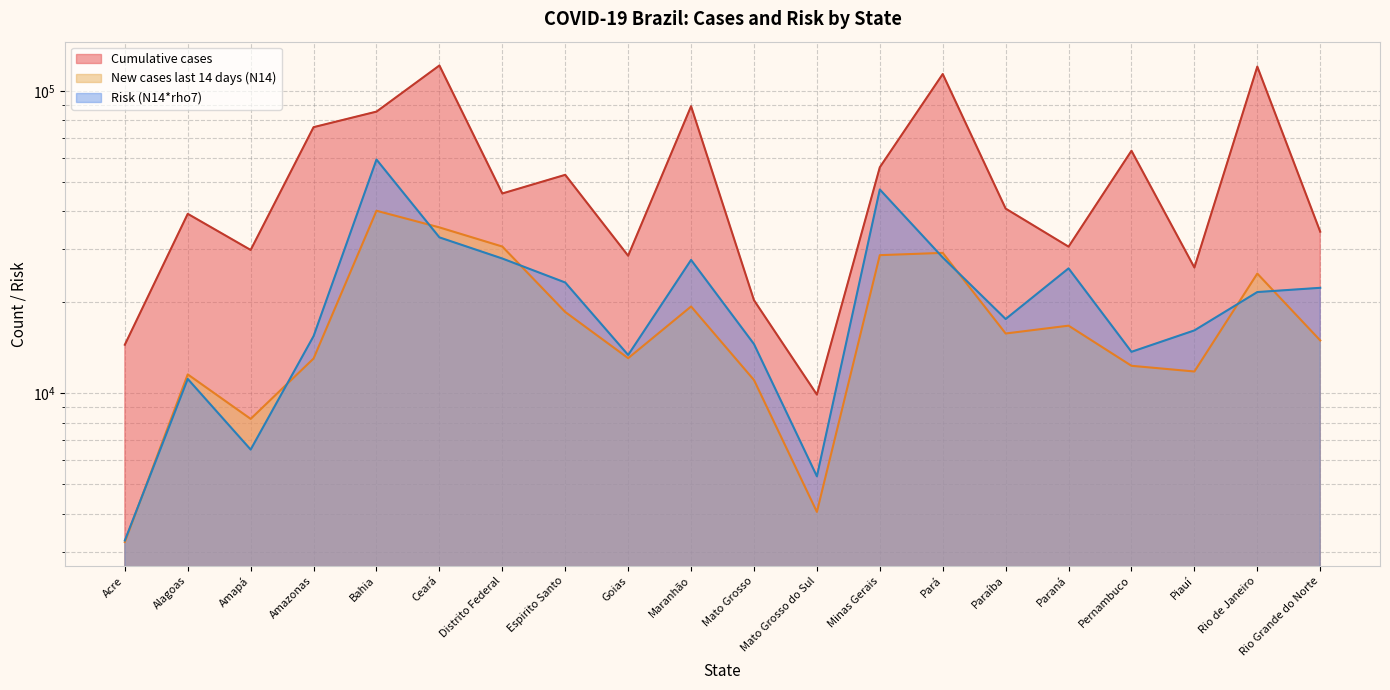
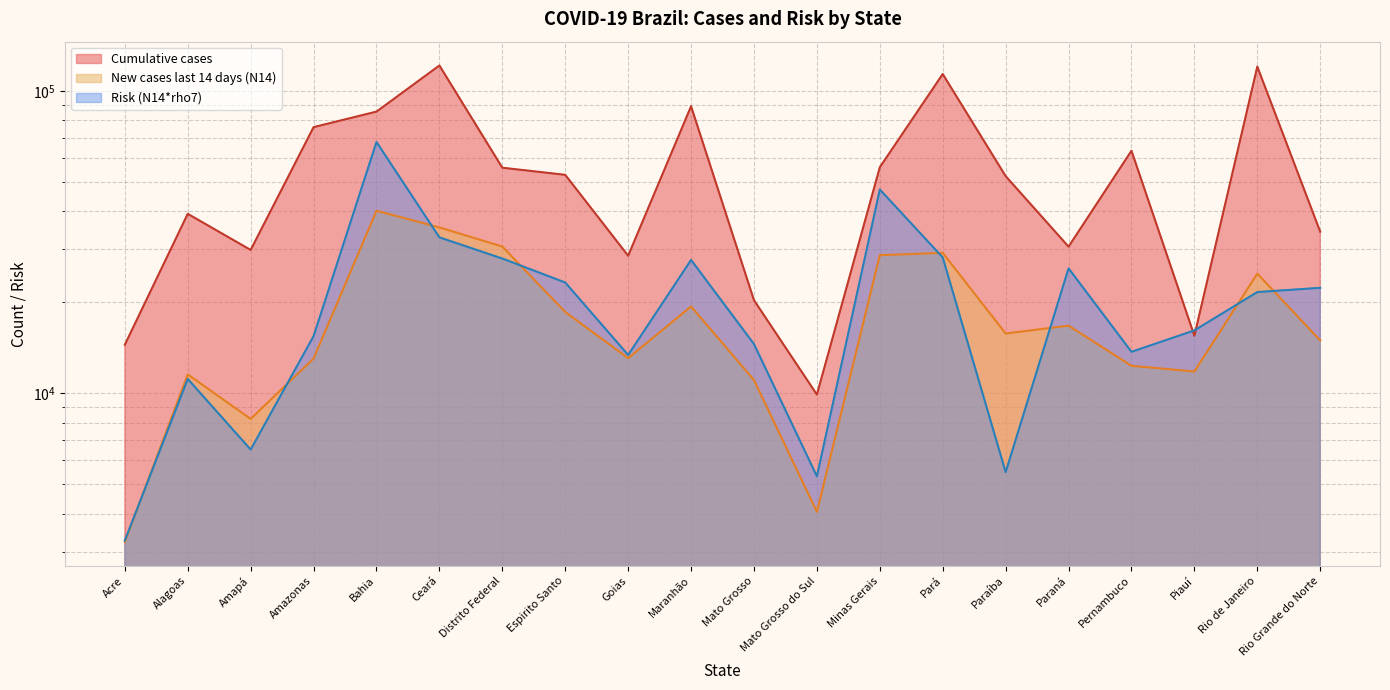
  {
    "Cumulative cases": {
      "Acre": 14000,
      "Alagoas": 39000,
      "Amapá": 30000,
      "Amazonas": 76000,
      "Bahia": 85000,
      "Ceará": 121000,
-     "Distrito Federal": 46000,
+     "Distrito Federal": 56000,
      "Espirito Santo": 53000,
      "Goias": 29000,
      "Maranhão": 89000,
      "Mato Grosso": 20000,
      "Mato Grosso do Sul": 9900,
      "Minas Gerais": 56000,
      "Pará": 114000,
-     "Paraíba": 41000,
+     "Paraíba": 52000,
      "Paraná": 31000,
      "Pernambuco": 63000,
-     "Piauí": 26000,
+     "Piauí": 16000,
      "Rio de Janeiro": 120000,
      "Rio Grande do Norte": 34000
    },
    "New cases last 14 days (N14)": {
      "Alagoas": 11600,
      "Amapá": 8200,
      "Amazonas": 13000,
      "Bahia": 40000,
      "Ceará": 35000,
      "Distrito Federal": 31000,
      "Espirito Santo": 19000,
      "Goias": 13100,
      "Maranhão": 19000,
      "Mato Grosso": 11100,
      "Mato Grosso do Sul": 4100,
      "Minas Gerais": 29000,
      "Pará": 29000,
      "Paraíba": 16000,
      "Paraná": 17000,
      "Pernambuco": 12300,
      "Piauí": 11800,
      "Rio de Janeiro": 25000,
      "Rio Grande do Norte": 15000
    },
    "Risk (N14*rho7)": {
      "Alagoas": 11200,
      "Amapá": 6500,
      "Amazonas": 15000,
-     "Bahia": 59000,
+     "Bahia": 68000,
      "Ceará": 33000,
      "Distrito Federal": 28000,
      "Espirito Santo": 23000,
      "Goias": 13000,
      "Maranhão": 28000,
      "Mato Grosso": 15000,
      "Mato Grosso do Sul": 5300,
      "Minas Gerais": 47000,
      "Pará": 28000,
-     "Paraíba": 18000,
+     "Paraíba": 5500,
      "Paraná": 26000,
      "Pernambuco": 14000,
      "Piauí": 16000,
      "Rio de Janeiro": 22000,
      "Rio Grande do Norte": 22000
    }
  }
